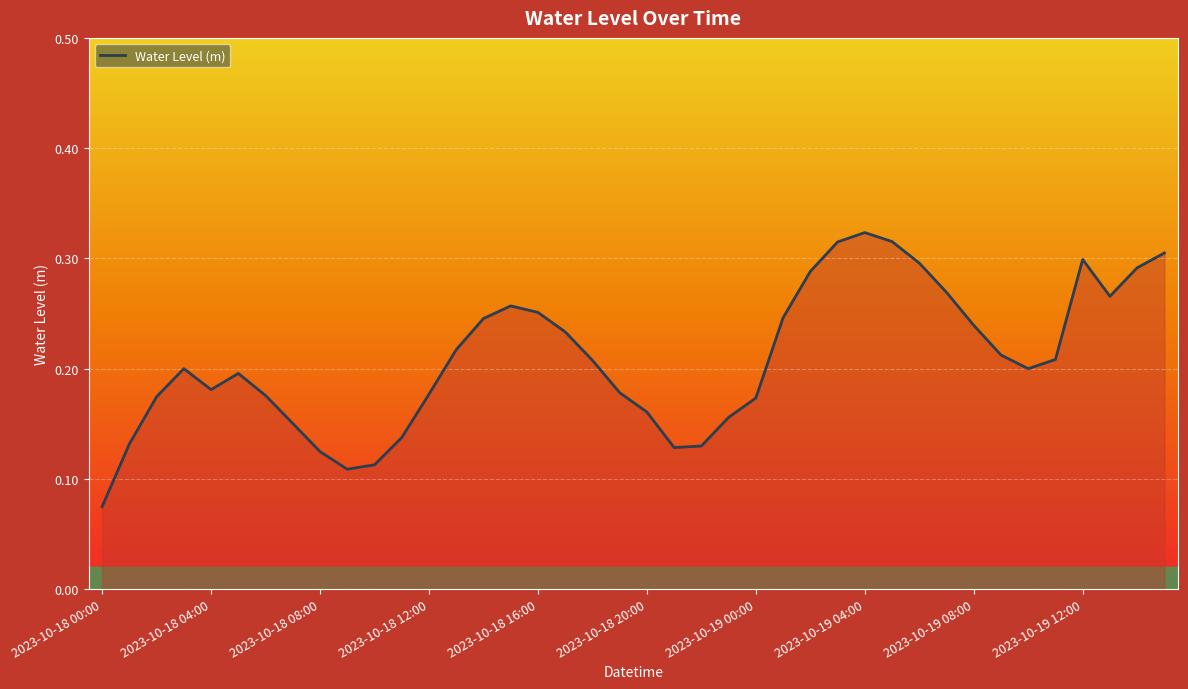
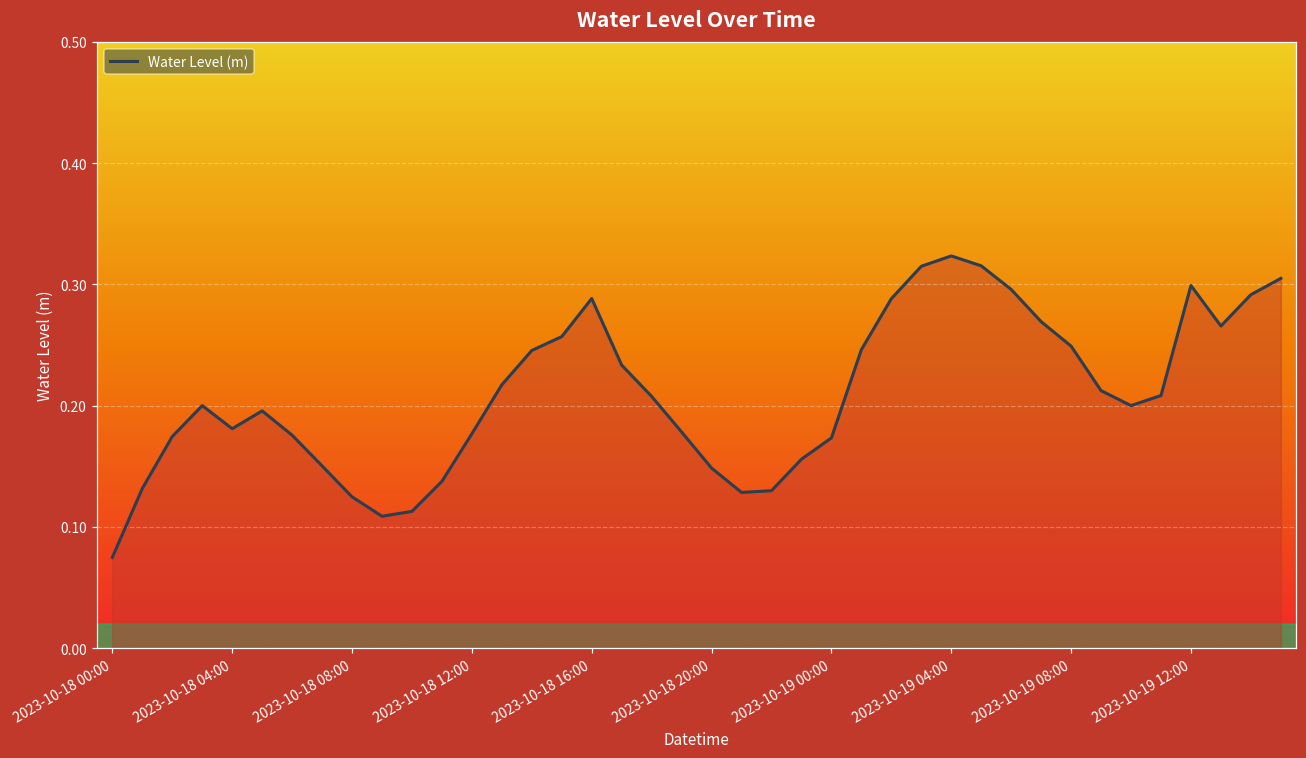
  {
    "2023-10-18 00:00": 0.075,
    "2023-10-18 04:00": 0.181,
    "2023-10-18 08:00": 0.125,
    "2023-10-18 12:00": 0.177,
-   "2023-10-18 16:00": 0.251,
-   "2023-10-18 20:00": 0.161,
+   "2023-10-18 16:00": 0.288,
+   "2023-10-18 20:00": 0.148,
    "2023-10-19 00:00": 0.173,
    "2023-10-19 04:00": 0.323,
-   "2023-10-19 08:00": 0.239,
+   "2023-10-19 08:00": 0.249,
    "2023-10-19 12:00": 0.299
  }
